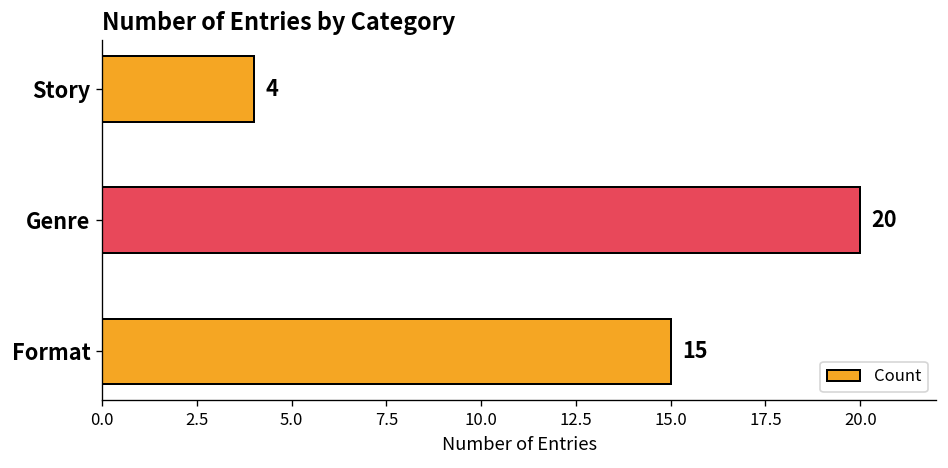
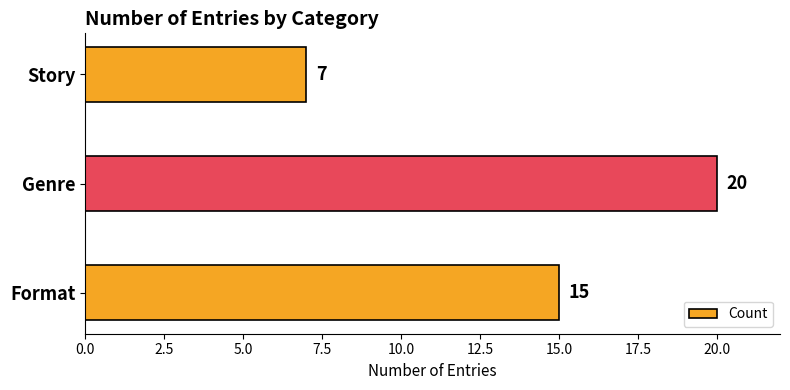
  {
-   "Story": 4,
+   "Story": 7,
    "Genre": 20,
    "Format": 15
  }
